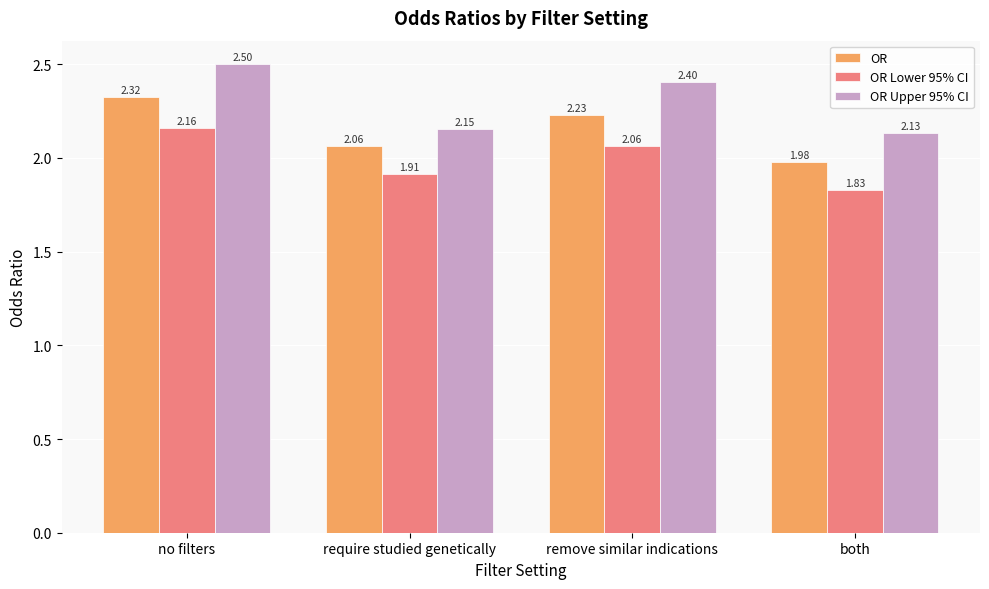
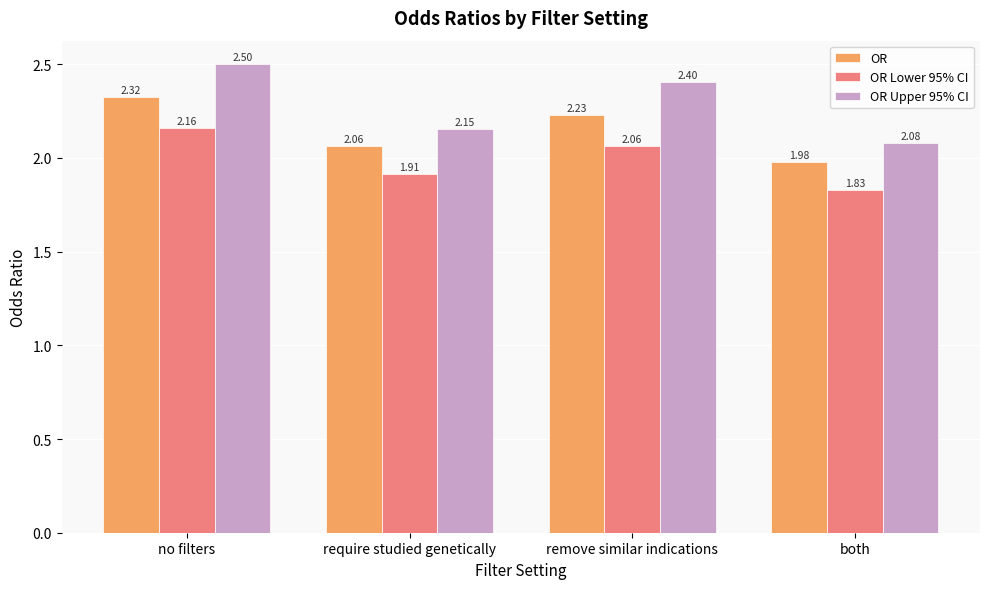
  {
    "OR Upper 95% CI": {
      "no filters": 2.50,
      "require studied genetically": 2.15,
      "remove similar indications": 2.40,
-     "both": 2.13
+     "both": 2.08
    }
  }
